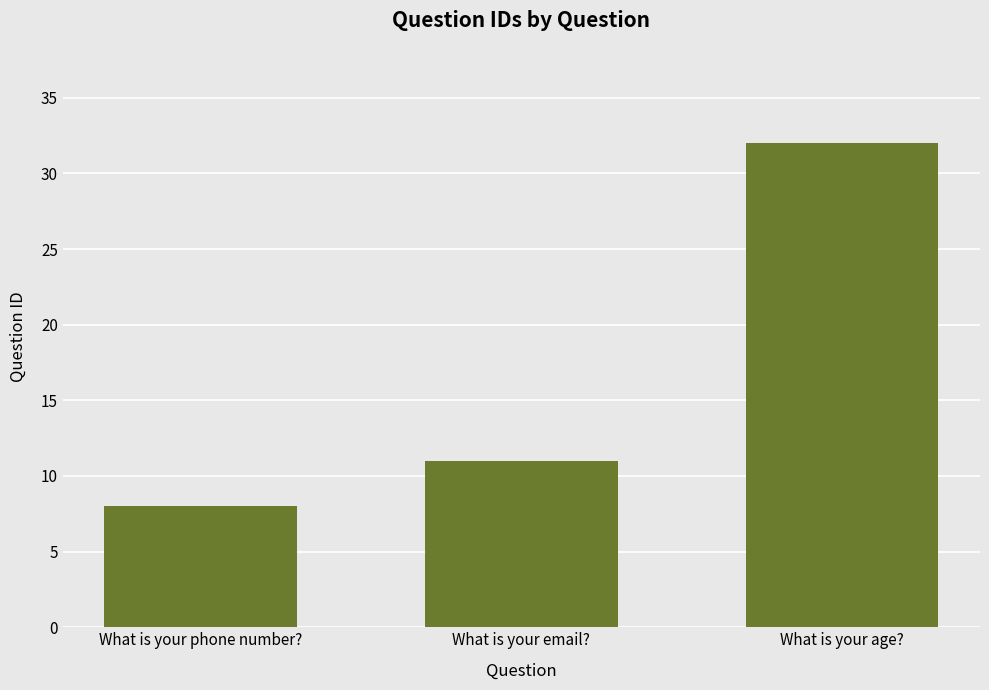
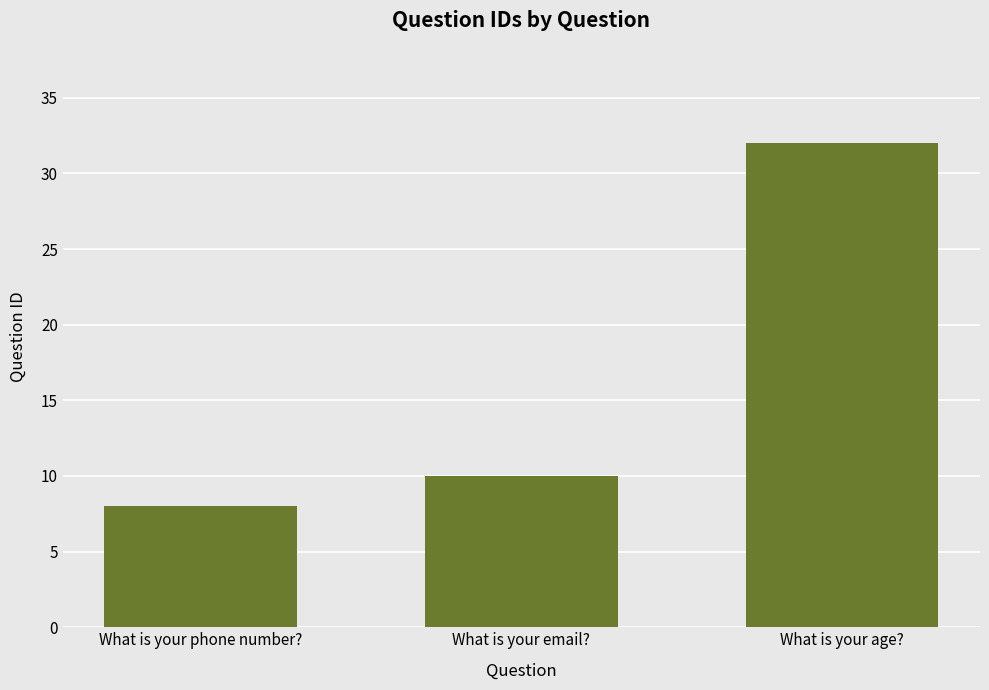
  {
    "What is your phone number?": 8,
-   "What is your email?": 11,
+   "What is your email?": 10,
    "What is your age?": 32
  }
